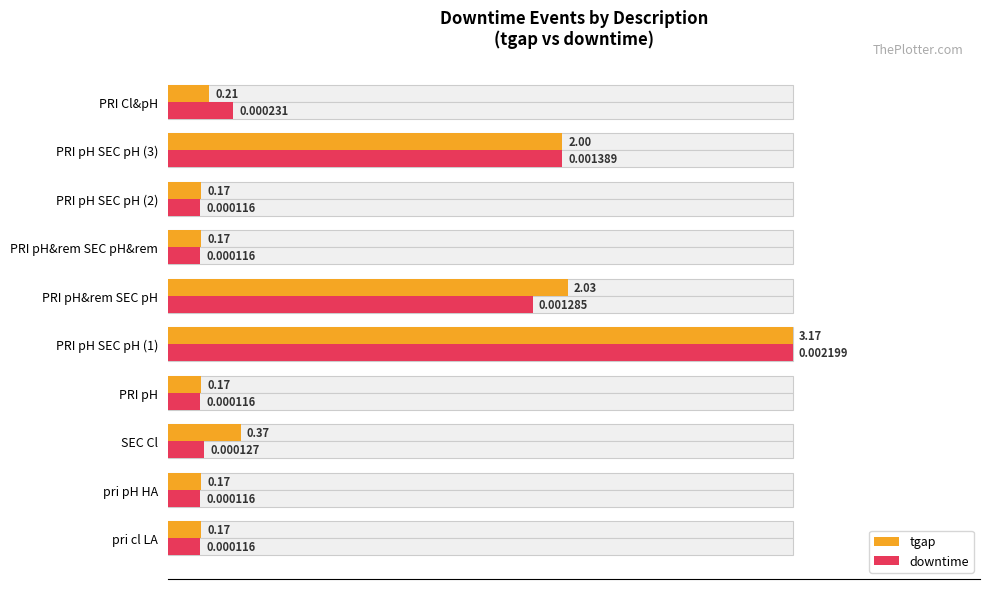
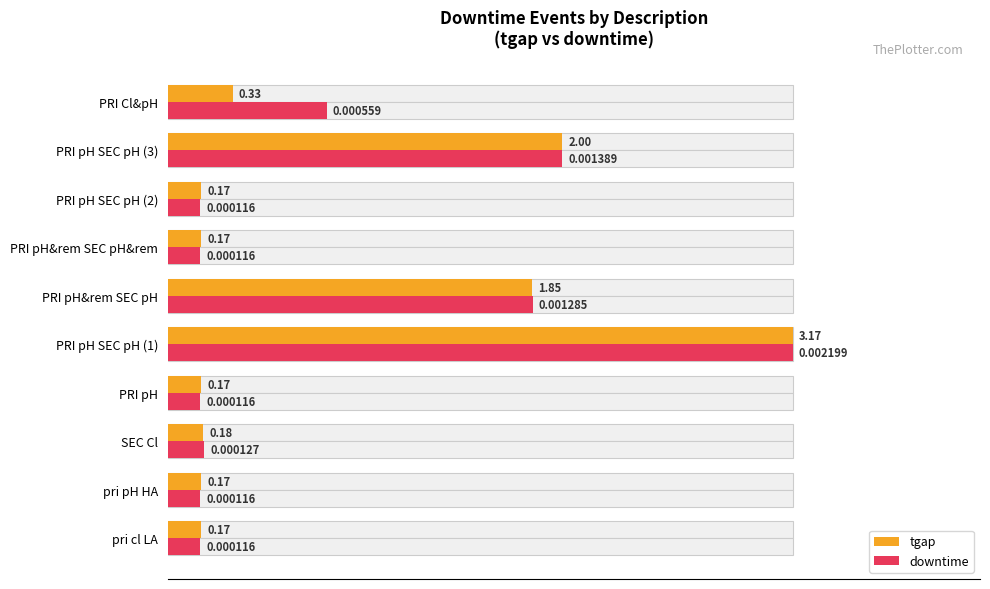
  {
    "tgap": {
-     "PRI Cl&pH": 0.21,
-     "PRI pH&rem SEC pH": 2.03,
-     "SEC Cl": 0.37
+     "PRI Cl&pH": 0.33,
+     "PRI pH&rem SEC pH": 1.85,
+     "SEC Cl": 0.18
    },
    "downtime": {
-     "PRI Cl&pH": 0.000231
+     "PRI Cl&pH": 0.000559
    }
  }
